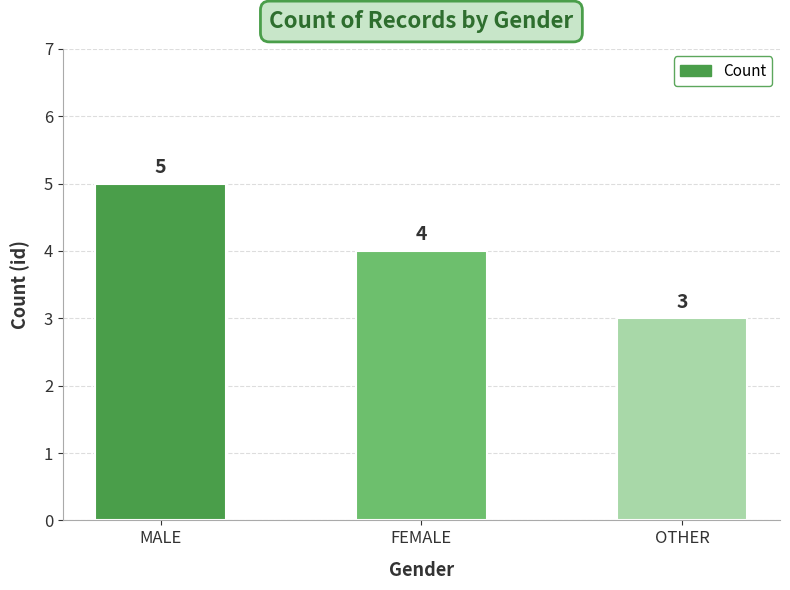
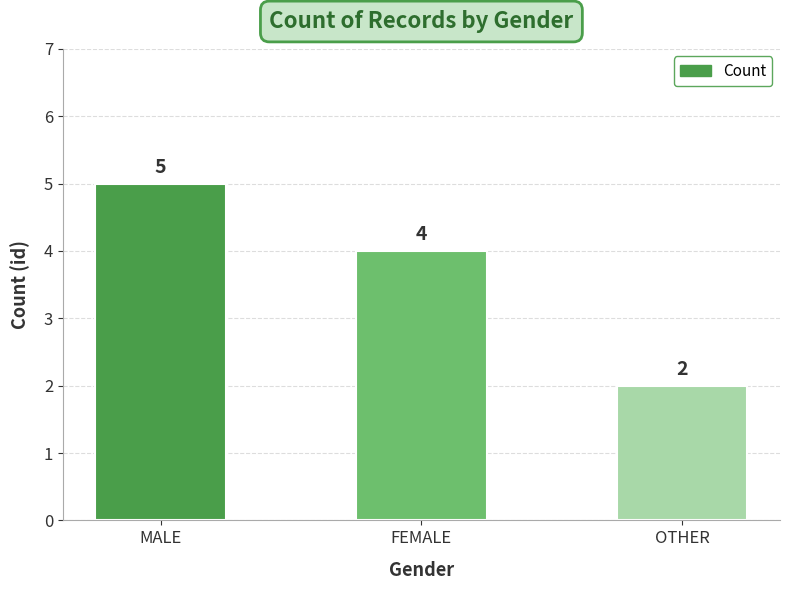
  {
    "MALE": 5,
    "FEMALE": 4,
-   "OTHER": 3
+   "OTHER": 2
  }
